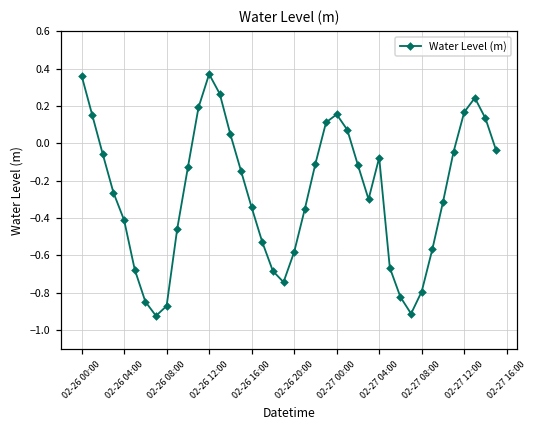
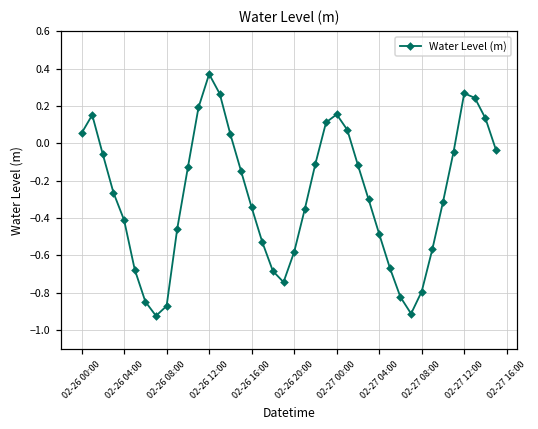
  {
-   "02-26 00:00": 0.36,
+   "02-26 00:00": 0.05,
    "02-26 04:00": -0.41,
    "02-26 08:00": -0.87,
    "02-26 12:00": 0.37,
    "02-26 16:00": -0.34,
    "02-26 20:00": -0.58,
    "02-27 00:00": 0.15,
-   "02-27 04:00": -0.08,
+   "02-27 04:00": -0.48,
    "02-27 08:00": -0.79,
-   "02-27 12:00": 0.17
+   "02-27 12:00": 0.27
  }
